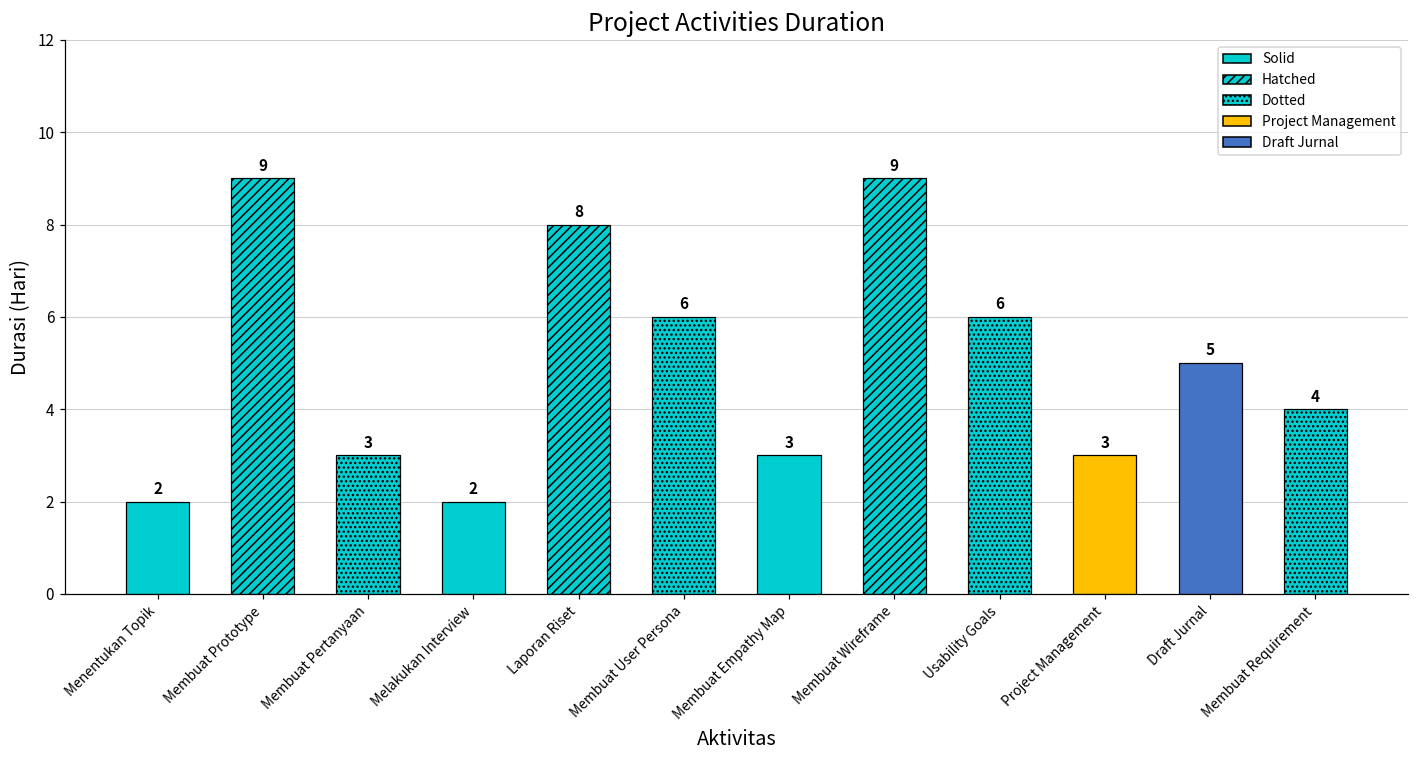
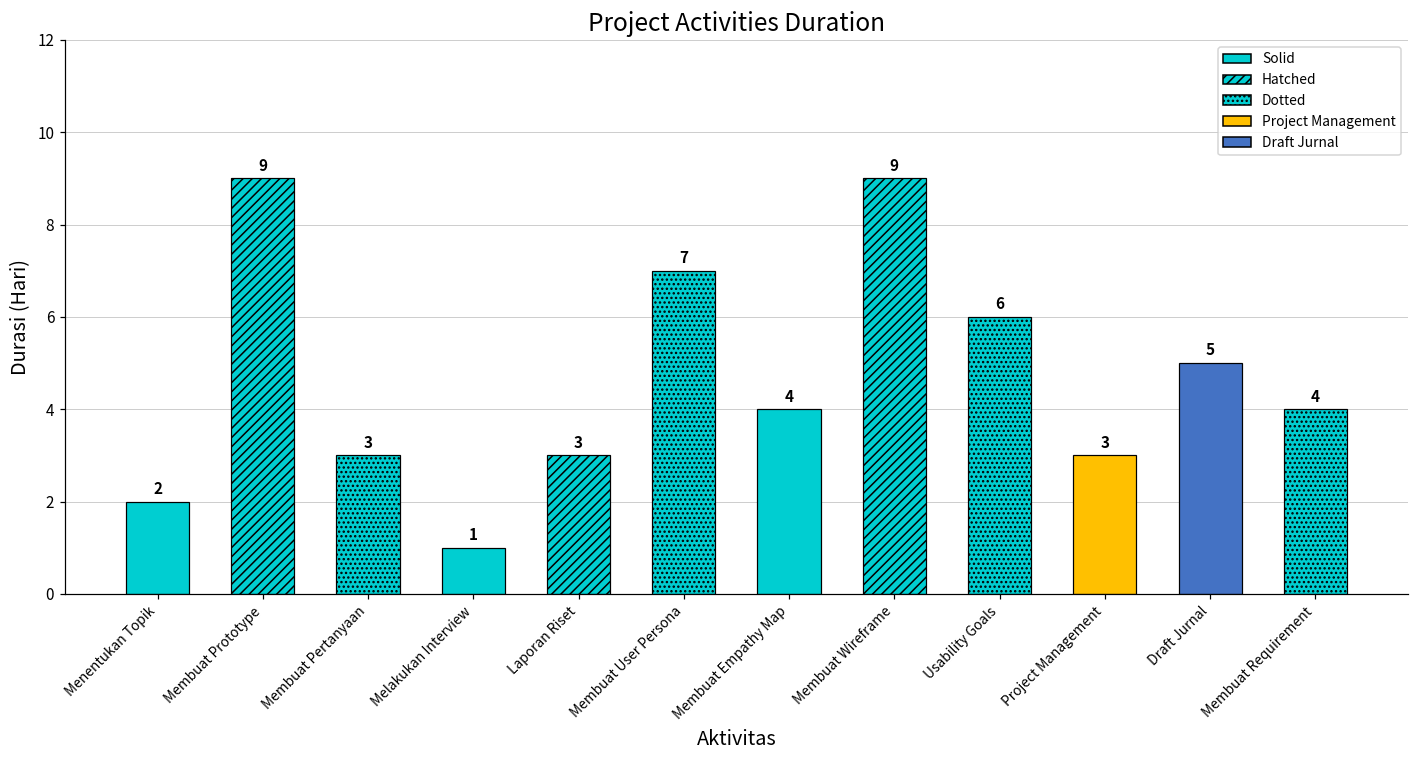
  {
    "Menentukan Topik": 2,
    "Membuat Prototype": 9,
    "Membuat Pertanyaan": 3,
-   "Melakukan Interview": 2,
-   "Laporan Riset": 8,
-   "Membuat User Persona": 6,
-   "Membuat Empathy Map": 3,
+   "Melakukan Interview": 1,
+   "Laporan Riset": 3,
+   "Membuat User Persona": 7,
+   "Membuat Empathy Map": 4,
    "Membuat Wireframe": 9,
    "Usability Goals": 6,
    "Project Management": 3,
    "Draft Jurnal": 5,
    "Membuat Requirement": 4
  }
